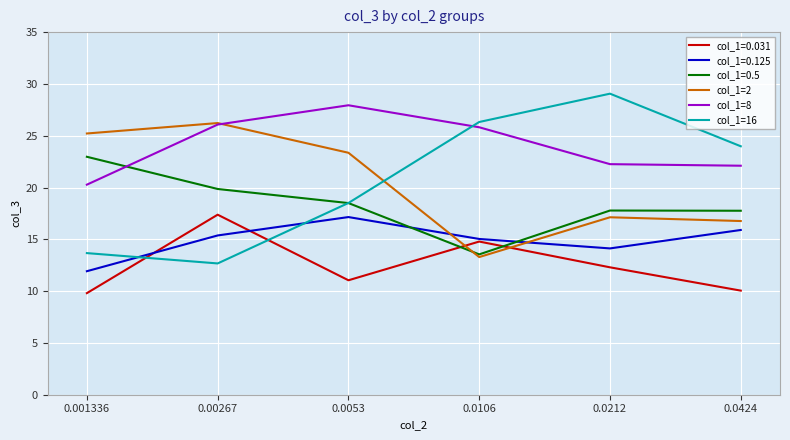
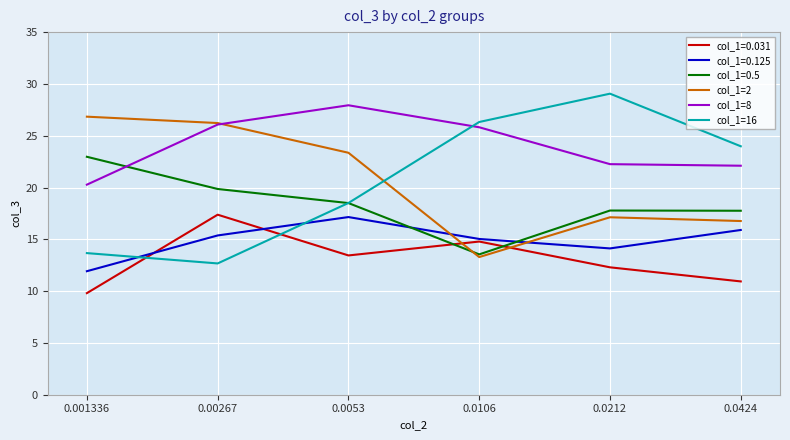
  {
    "col_1=0.031": {
      "0.001336": 9.8,
      "0.00267": 17.4,
-     "0.0053": 11.0,
+     "0.0053": 13.4,
      "0.0212": 12.3,
-     "0.0424": 10.0
+     "0.0424": 10.9
    },
    "col_1=0.125": {
      "0.001336": 11.9,
      "0.00267": 15.4,
      "0.0053": 17.1,
      "0.0212": 14.1,
      "0.0424": 15.9
    },
    "col_1=0.5": {
      "0.001336": 23.0,
      "0.00267": 19.9,
      "0.0106": 13.5,
      "0.0212": 17.8,
      "0.0424": 17.8
    },
    "col_1=2": {
-     "0.001336": 25.2,
+     "0.001336": 26.8,
      "0.0053": 23.4,
      "0.0106": 13.3,
      "0.0212": 17.1,
      "0.0424": 16.8
    },
    "col_1=8": {
      "0.001336": 20.3,
      "0.0053": 27.9,
      "0.0106": 25.8,
      "0.0212": 22.3,
      "0.0424": 22.1
    },
    "col_1=16": {
      "0.001336": 13.7,
      "0.00267": 12.7,
      "0.0106": 26.3,
      "0.0212": 29.1,
      "0.0424": 24.0
    }
  }
